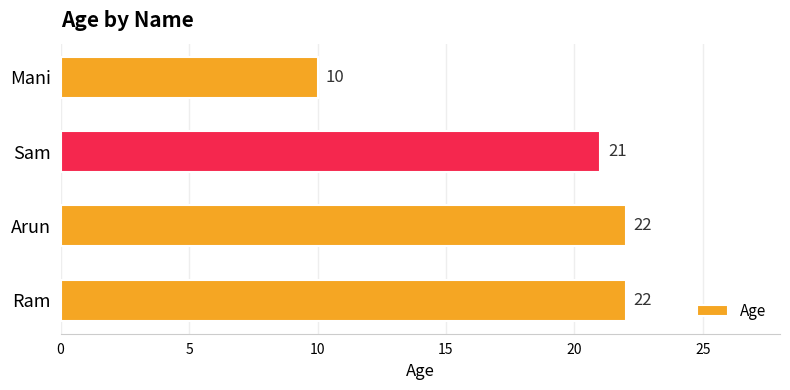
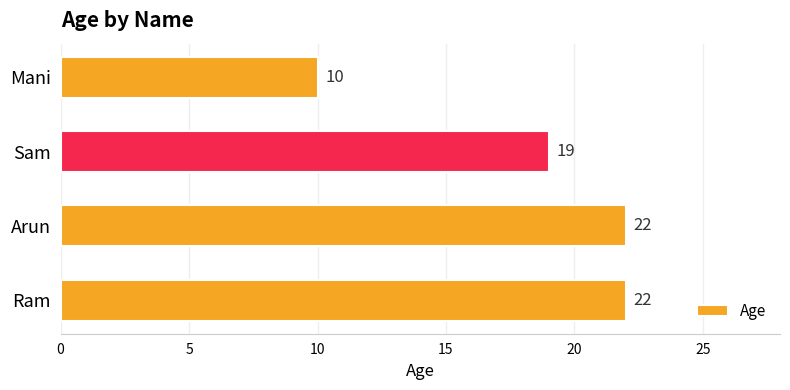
  {
    "Mani": 10,
-   "Sam": 21,
+   "Sam": 19,
    "Arun": 22,
    "Ram": 22
  }
